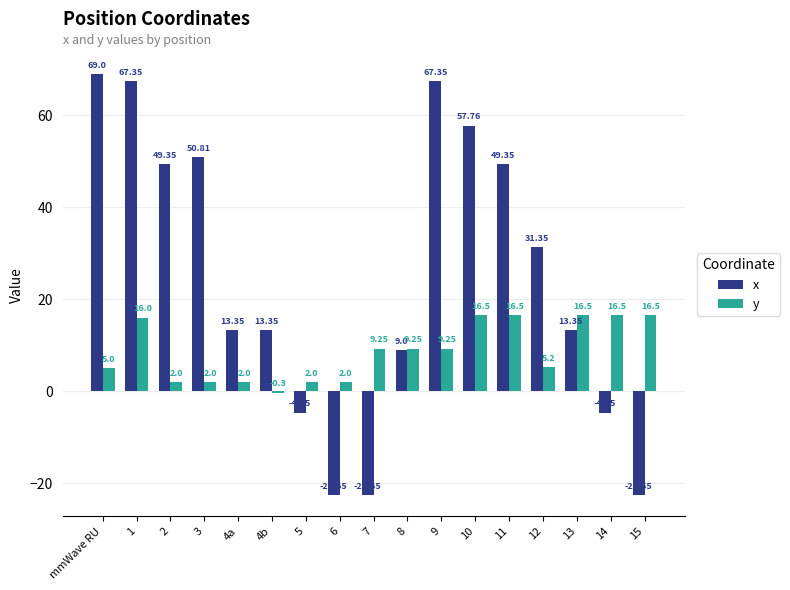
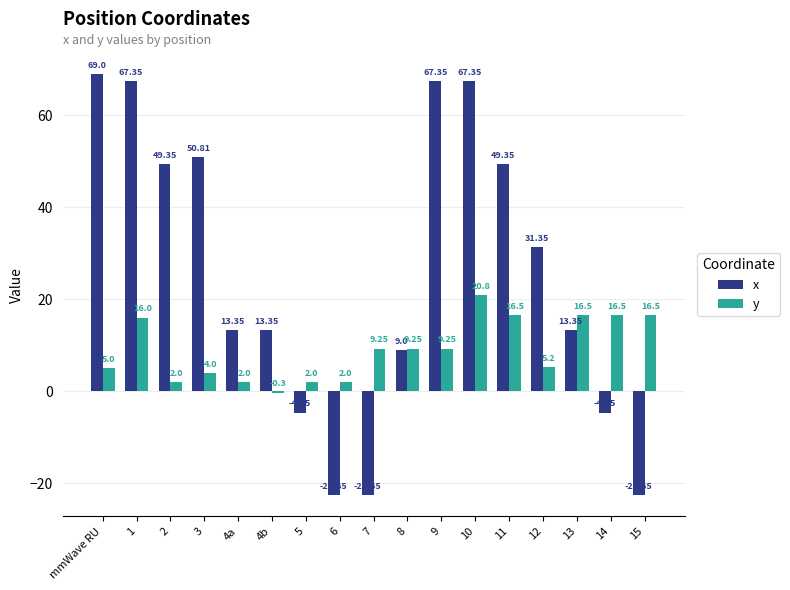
  {
    "x": {
      "mmWave RU": 69.0,
      "1": 67.35,
      "2": 49.35,
      "3": 50.81,
      "4a": 13.35,
      "4b": 13.35,
      "6": -22.65,
      "7": -22.65,
      "9": 67.35,
-     "10": 57.76,
+     "10": 67.35,
      "11": 49.35,
      "12": 31.35,
      "13": 13.35,
      "15": -22.65
    },
    "y": {
      "mmWave RU": 5.0,
      "1": 16.0,
      "2": 2.0,
-     "3": 2.0,
+     "3": 4.0,
      "4a": 2.0,
      "4b": -0.3,
      "5": 2.0,
      "6": 2.0,
      "7": 9.25,
      "9": 9.25,
-     "10": 16.5,
+     "10": 20.8,
      "11": 16.5,
      "12": 5.2,
      "13": 16.5,
      "14": 16.5,
      "15": 16.5
    }
  }
